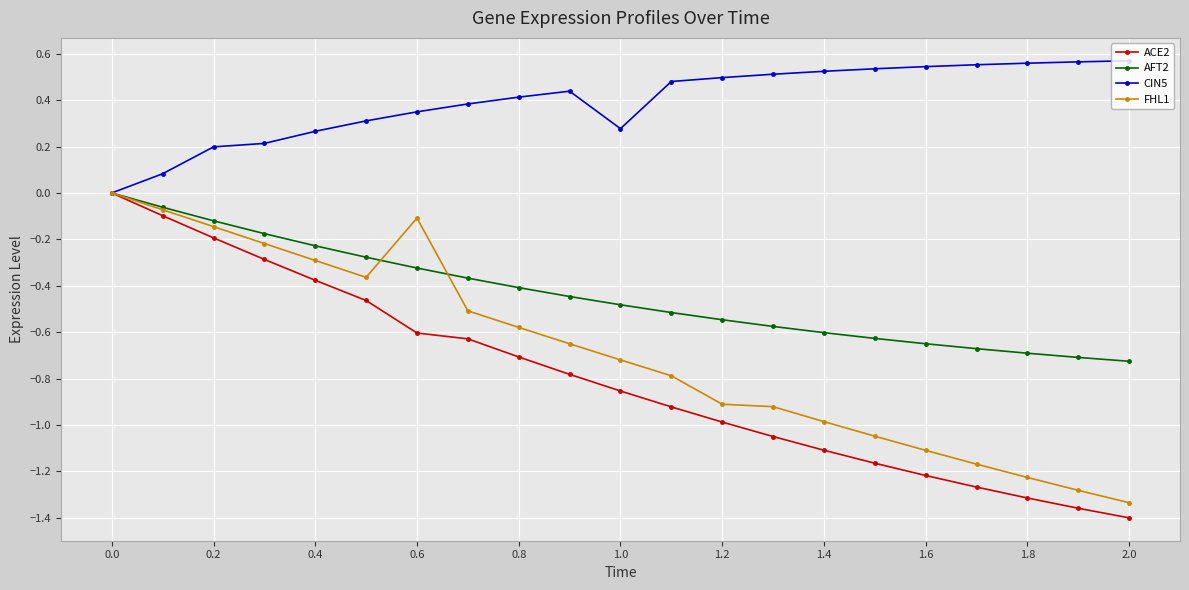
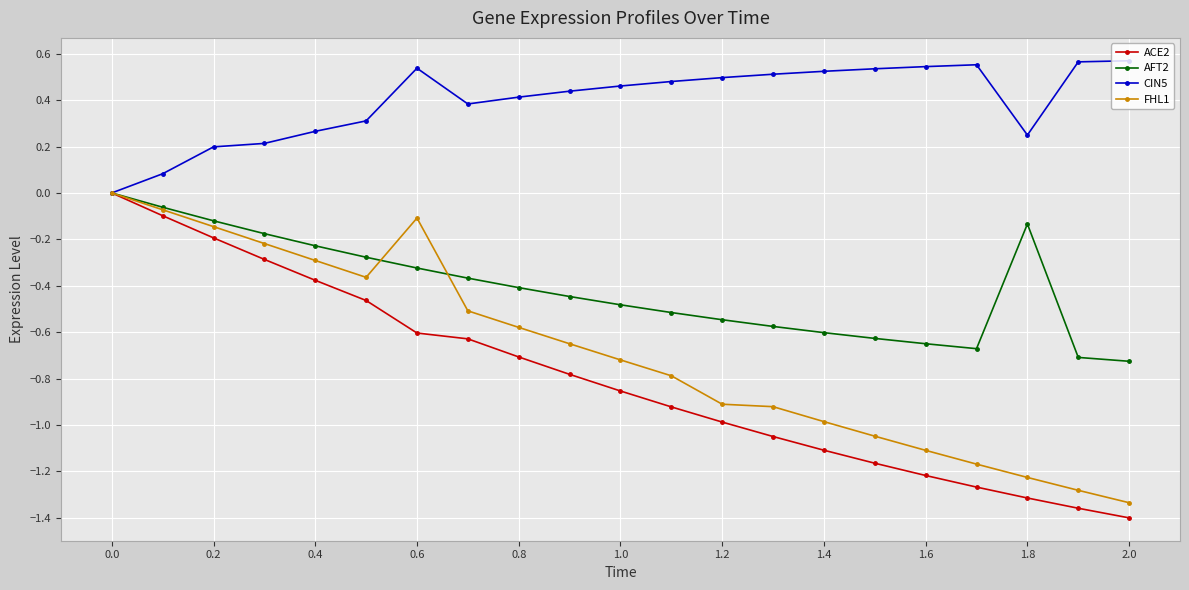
  {
    "ACE2": {
      "0.2": -0.19,
      "0.4": -0.38,
      "0.6": -0.60,
      "0.8": -0.71,
      "1.0": -0.85,
      "1.2": -0.99,
      "1.4": -1.11,
      "1.6": -1.22,
      "1.8": -1.31,
      "2.0": -1.40
    },
    "AFT2": {
      "0.2": -0.12,
      "0.4": -0.23,
      "0.6": -0.32,
      "0.8": -0.41,
      "1.0": -0.48,
      "1.2": -0.55,
      "1.4": -0.60,
      "1.6": -0.65,
-     "1.8": -0.69,
+     "1.8": -0.13,
      "2.0": -0.73
    },
    "CIN5": {
      "0.2": 0.20,
      "0.4": 0.27,
-     "0.6": 0.35,
+     "0.6": 0.54,
      "0.8": 0.41,
-     "1.0": 0.28,
+     "1.0": 0.46,
      "1.2": 0.50,
      "1.4": 0.52,
      "1.6": 0.54,
-     "1.8": 0.56
+     "1.8": 0.25
    },
    "FHL1": {
      "0.2": -0.15,
      "0.4": -0.29,
      "0.6": -0.11,
      "0.8": -0.58,
      "1.0": -0.72,
      "1.2": -0.91,
      "1.4": -0.99,
      "1.6": -1.11,
      "1.8": -1.23,
      "2.0": -1.34
    }
  }
